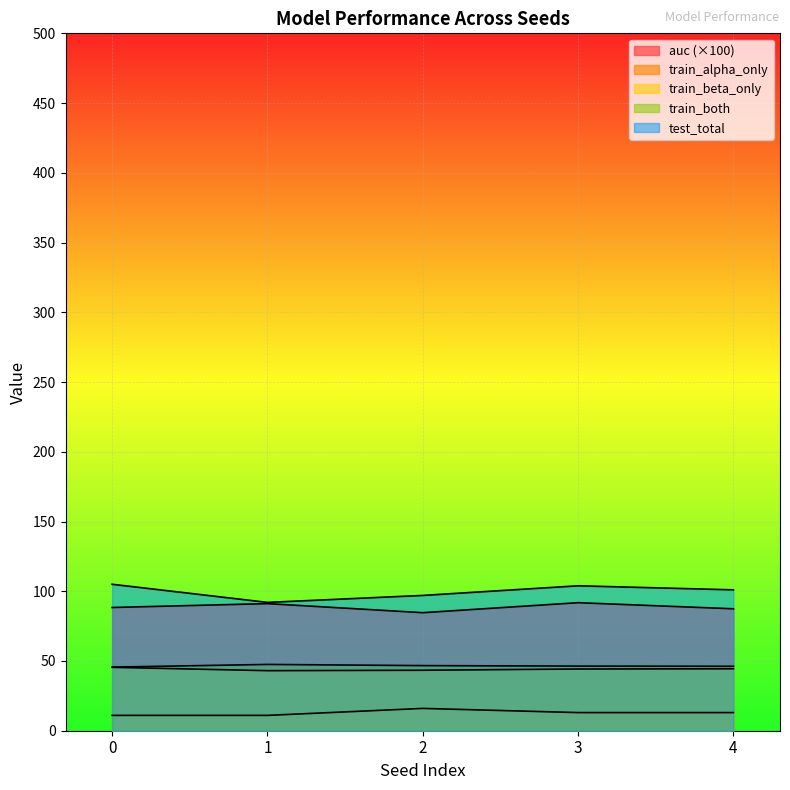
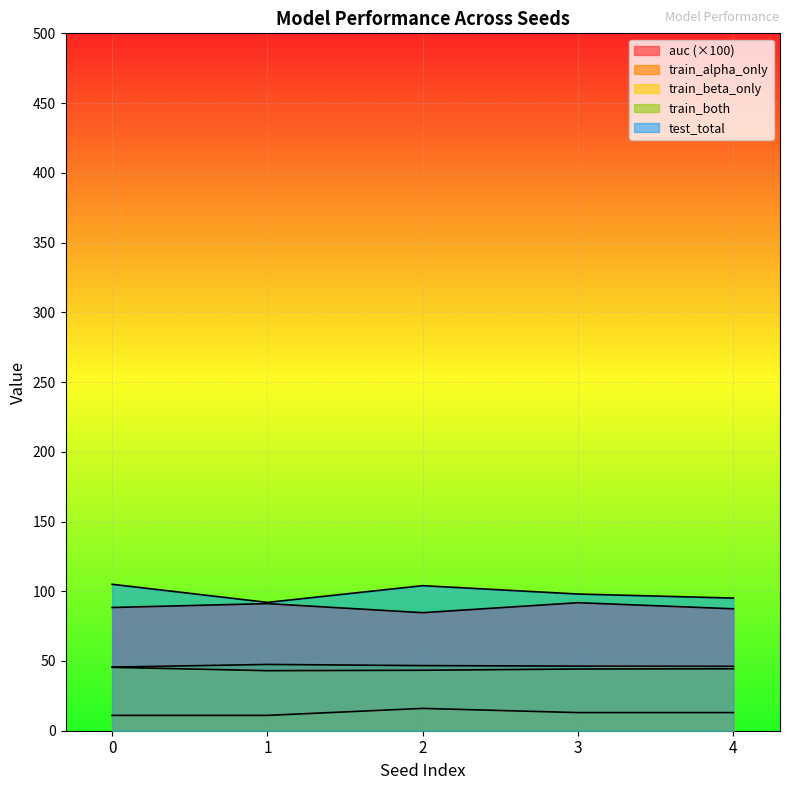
  {
    "auc (×100)": {
      "0": 88,
      "2": 85,
      "3": 92,
      "4": 87
    },
    "train_alpha_only": {
      "0": 11,
      "1": 11,
      "2": 16,
      "3": 13,
      "4": 13
    },
    "train_beta_only": {
      "1": 43,
      "2": 43,
      "3": 44
    },
    "train_both": {
      "1": 48,
      "2": 47,
      "3": 46
    },
    "test_total": {
      "0": 105,
-     "2": 97,
-     "3": 104,
-     "4": 101
+     "2": 104,
+     "3": 98,
+     "4": 95
    }
  }
